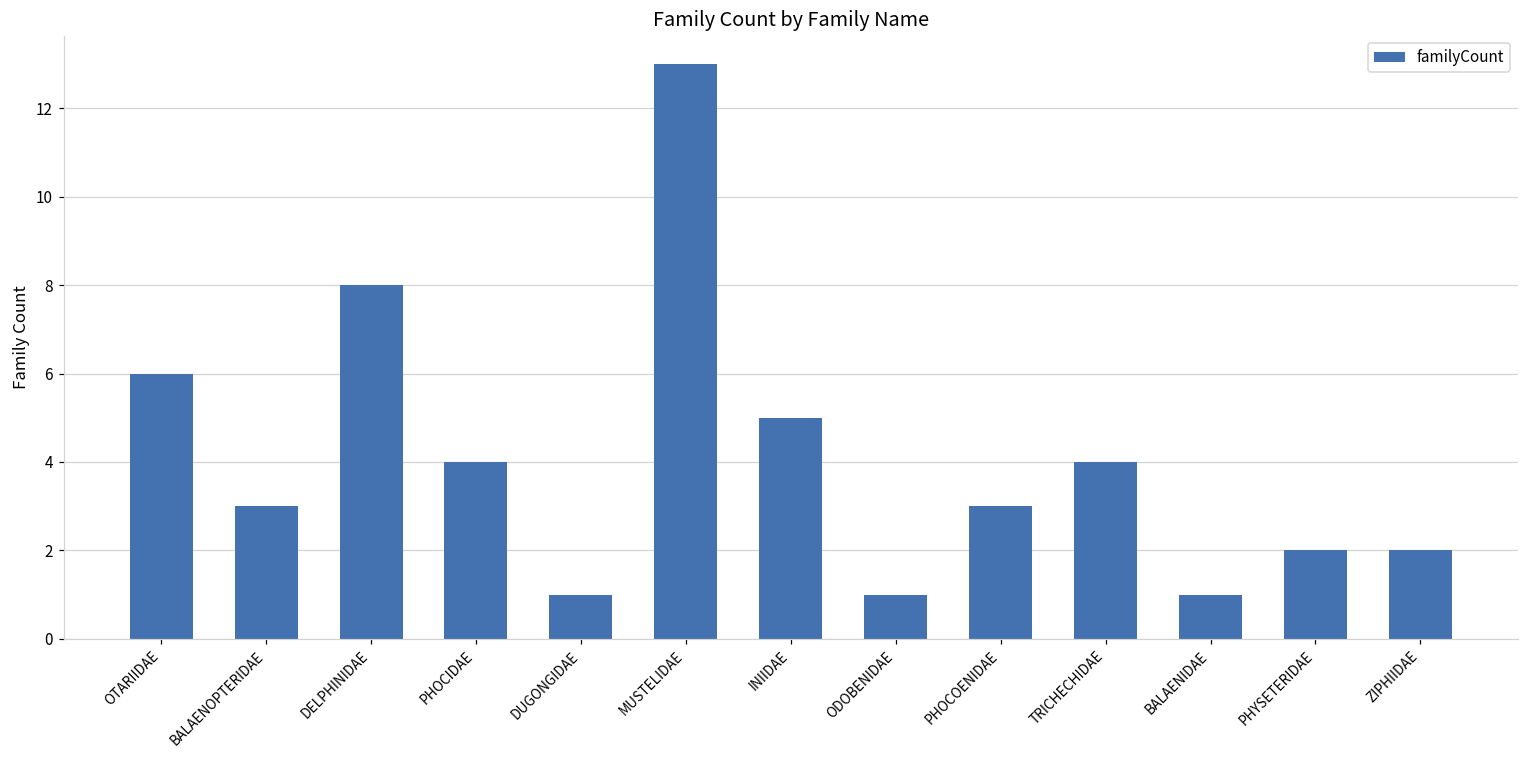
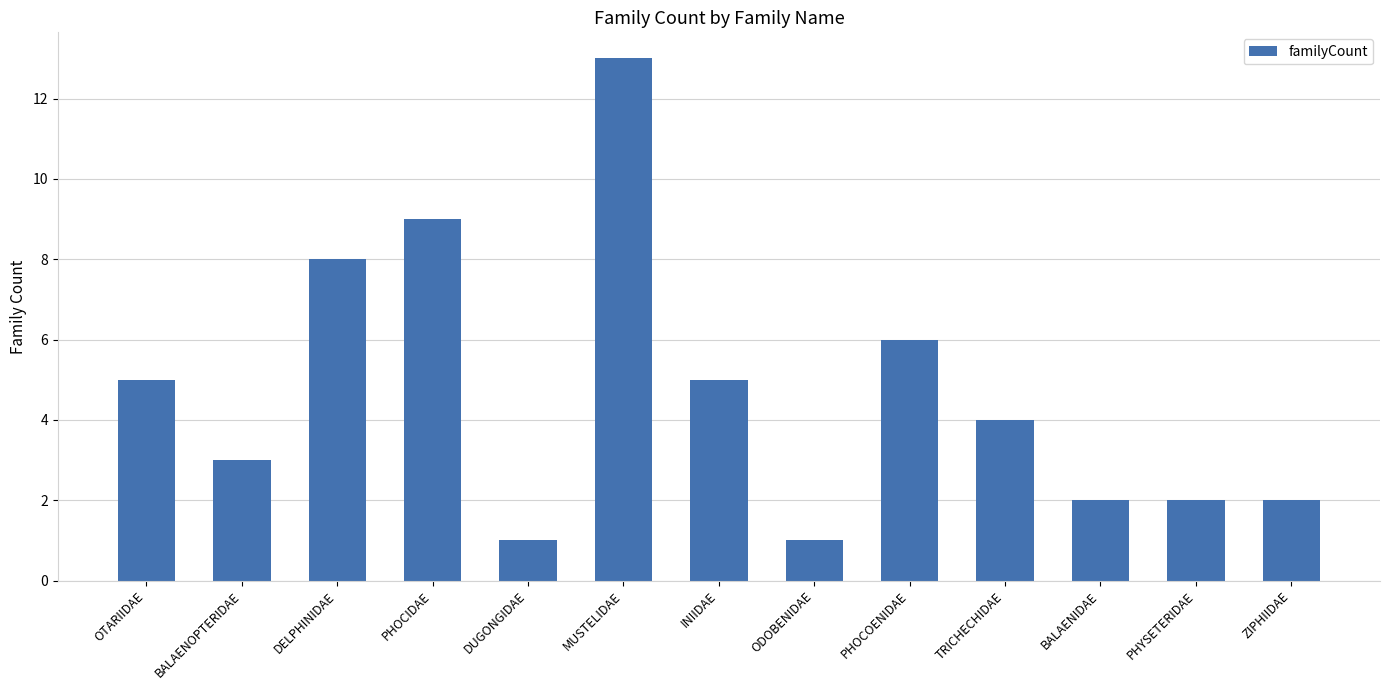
  {
-   "OTARIIDAE": 6,
+   "OTARIIDAE": 5,
    "BALAENOPTERIDAE": 3,
    "DELPHINIDAE": 8,
-   "PHOCIDAE": 4,
+   "PHOCIDAE": 9,
    "DUGONGIDAE": 1,
    "MUSTELIDAE": 13,
    "INIIDAE": 5,
    "ODOBENIDAE": 1,
-   "PHOCOENIDAE": 3,
+   "PHOCOENIDAE": 6,
    "TRICHECHIDAE": 4,
-   "BALAENIDAE": 1,
+   "BALAENIDAE": 2,
    "PHYSETERIDAE": 2,
    "ZIPHIIDAE": 2
  }
